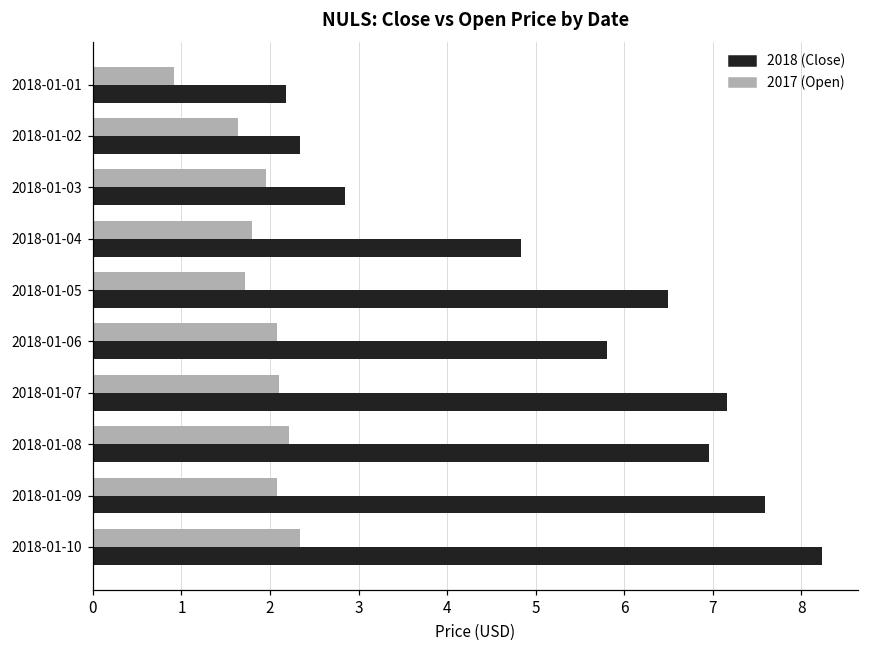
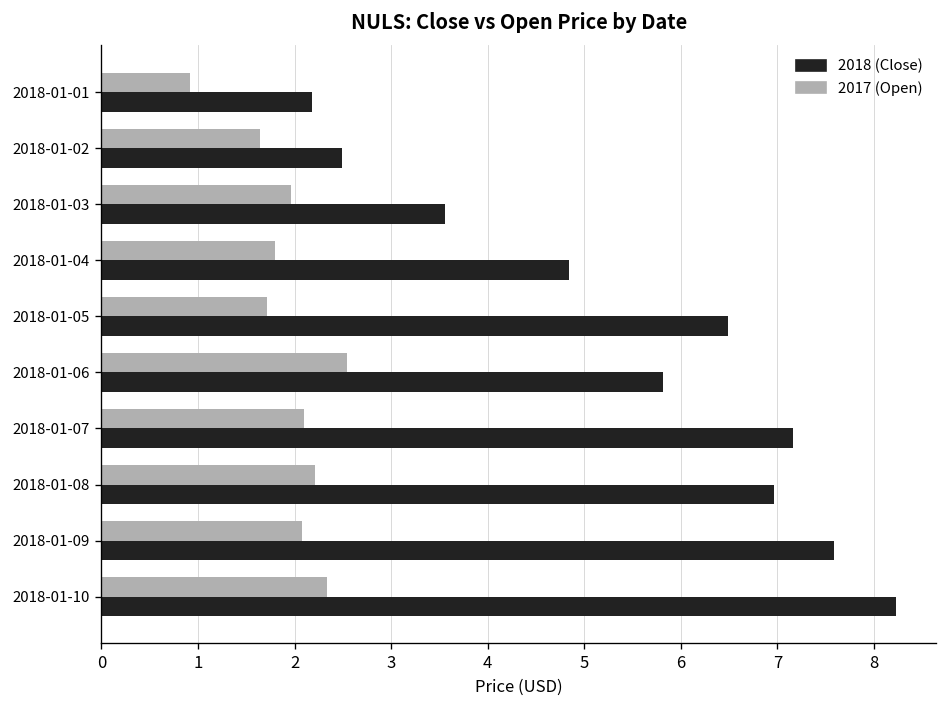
  {
    "2018 (Close)": {
      "2018-01-01": 2.2,
-     "2018-01-02": 2.3,
-     "2018-01-03": 2.9,
+     "2018-01-02": 2.5,
+     "2018-01-03": 3.6,
      "2018-01-04": 4.8,
      "2018-01-05": 6.5,
      "2018-01-06": 5.8,
      "2018-01-07": 7.2,
      "2018-01-08": 7.0,
      "2018-01-09": 7.6,
      "2018-01-10": 8.2
    },
    "2017 (Open)": {
      "2018-01-01": 0.9,
      "2018-01-02": 1.6,
      "2018-01-03": 2.0,
      "2018-01-04": 1.8,
      "2018-01-05": 1.7,
-     "2018-01-06": 2.1,
+     "2018-01-06": 2.5,
      "2018-01-07": 2.1,
      "2018-01-08": 2.2,
      "2018-01-09": 2.1,
      "2018-01-10": 2.3
    }
  }
